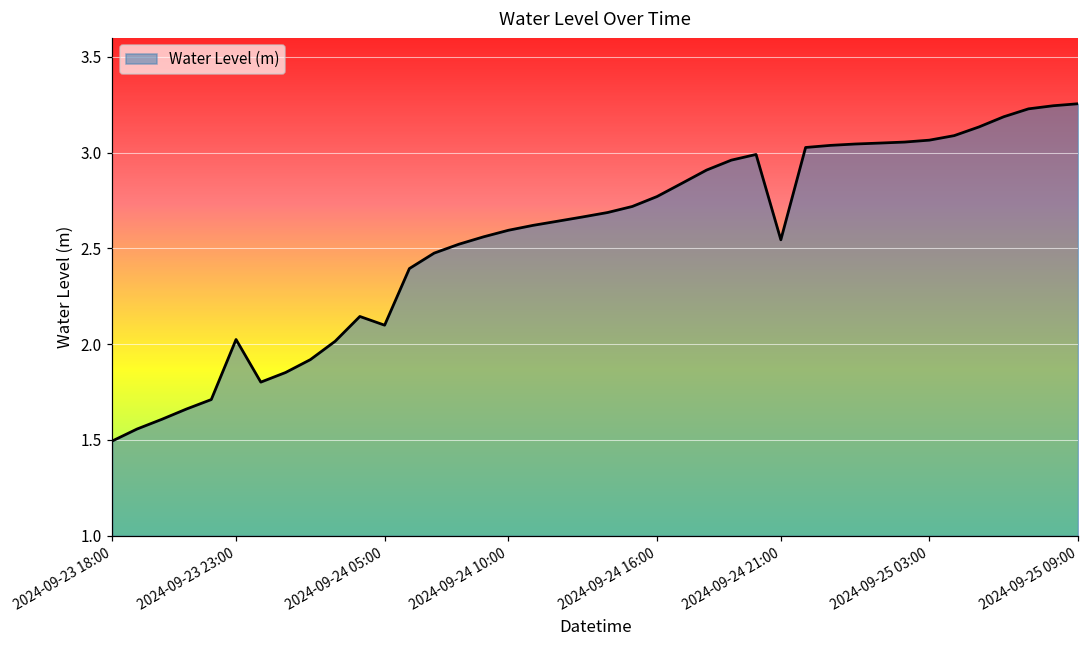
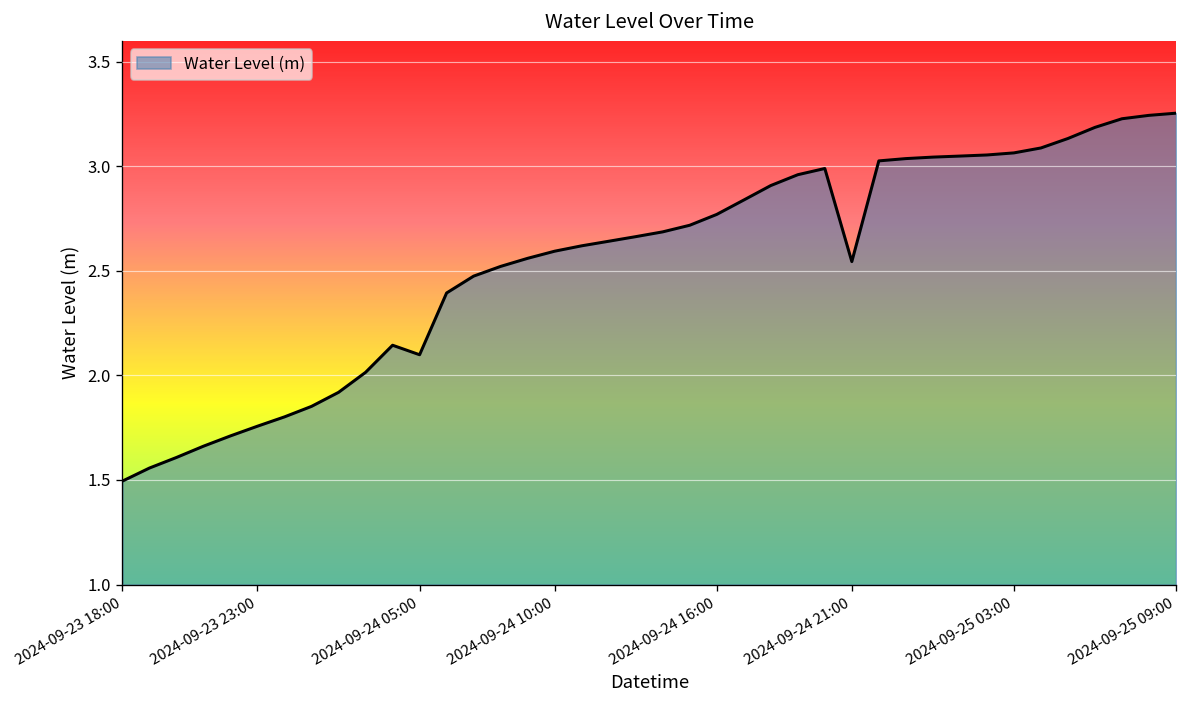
  {
    "2024-09-23 18:00": 1.49,
-   "2024-09-23 23:00": 2.02,
+   "2024-09-23 23:00": 1.76,
    "2024-09-24 05:00": 2.10,
    "2024-09-24 10:00": 2.59,
    "2024-09-24 16:00": 2.77,
    "2024-09-24 21:00": 2.54,
    "2024-09-25 03:00": 3.06,
    "2024-09-25 09:00": 3.25
  }
